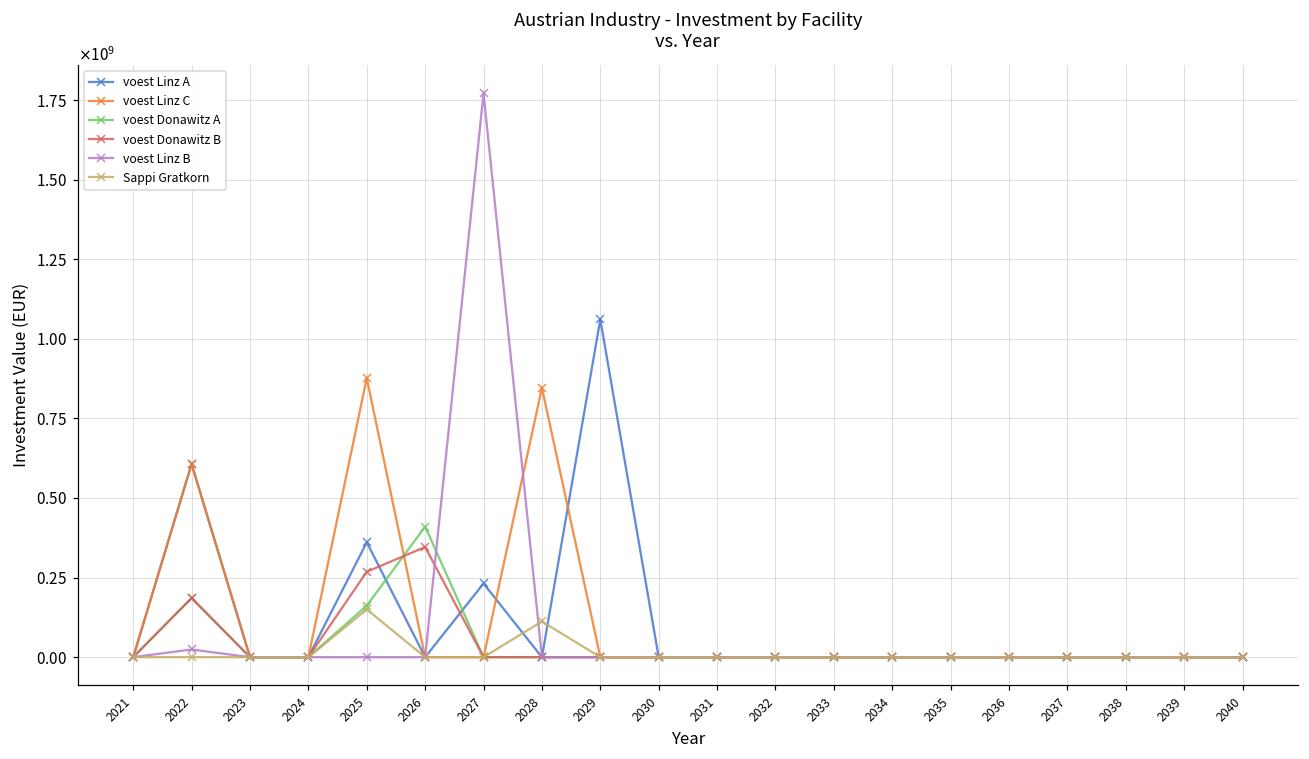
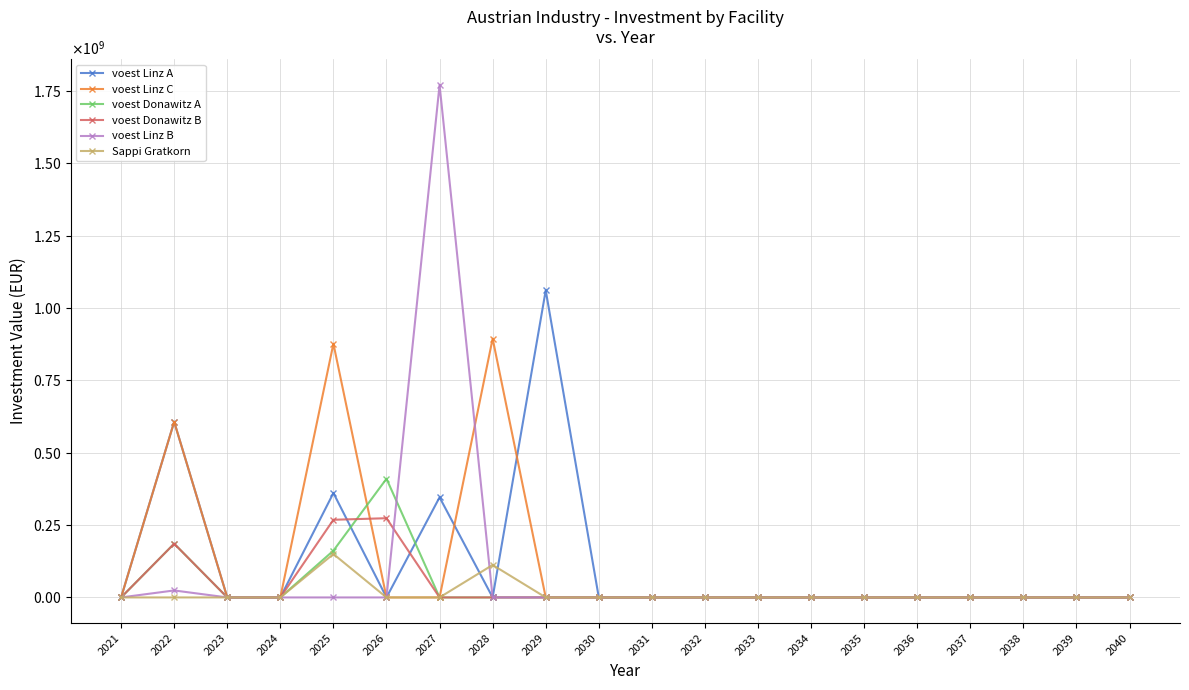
  {
    "voest Linz A": {
      "2025": 360000000,
-     "2027": 230000000,
+     "2027": 350000000,
      "2029": 1060000000
    },
    "voest Linz C": {
      "2025": 880000000,
-     "2028": 850000000
+     "2028": 890000000
    },
    "voest Donawitz A": {
      "2025": 160000000,
      "2026": 410000000
    },
    "voest Donawitz B": {
      "2025": 270000000,
-     "2026": 350000000
+     "2026": 270000000
    },
    "voest Linz B": {
      "2022": 20000000,
      "2025": 0,
      "2027": 1770000000
    },
    "Sappi Gratkorn": {
      "2022": 0,
      "2025": 150000000,
      "2028": 110000000
    }
  }
